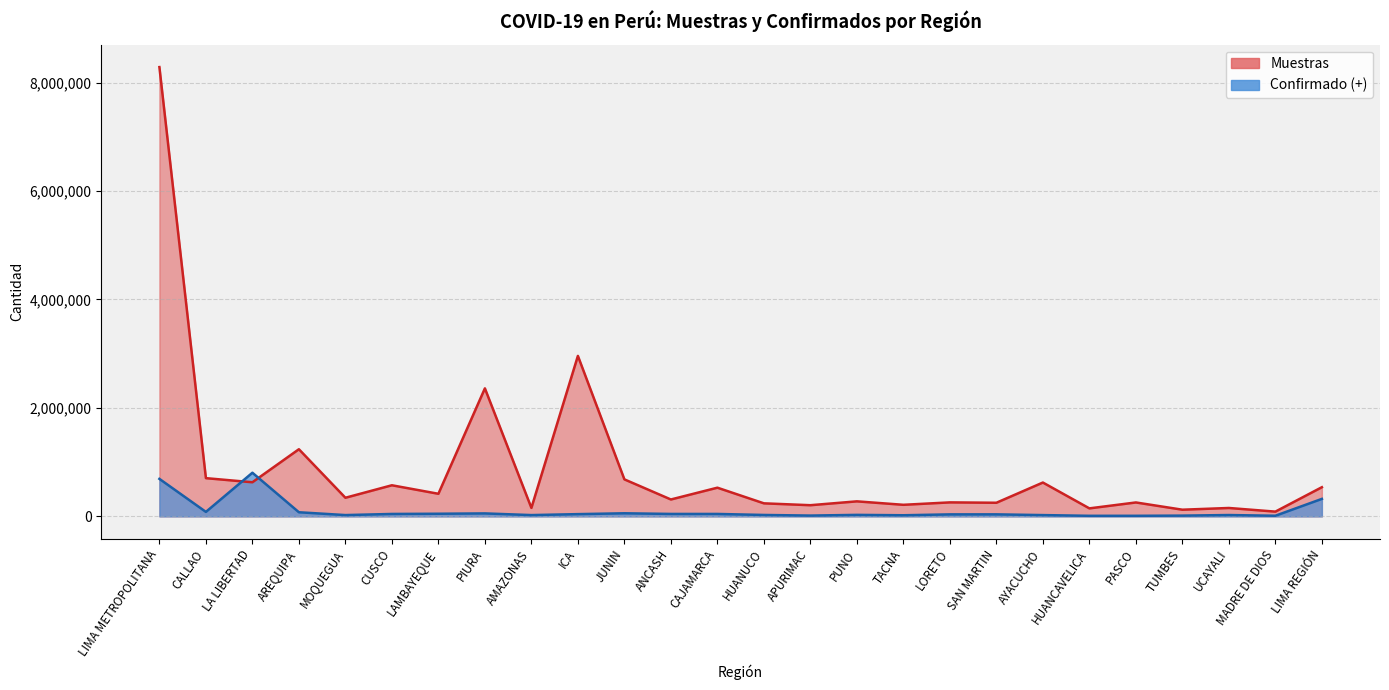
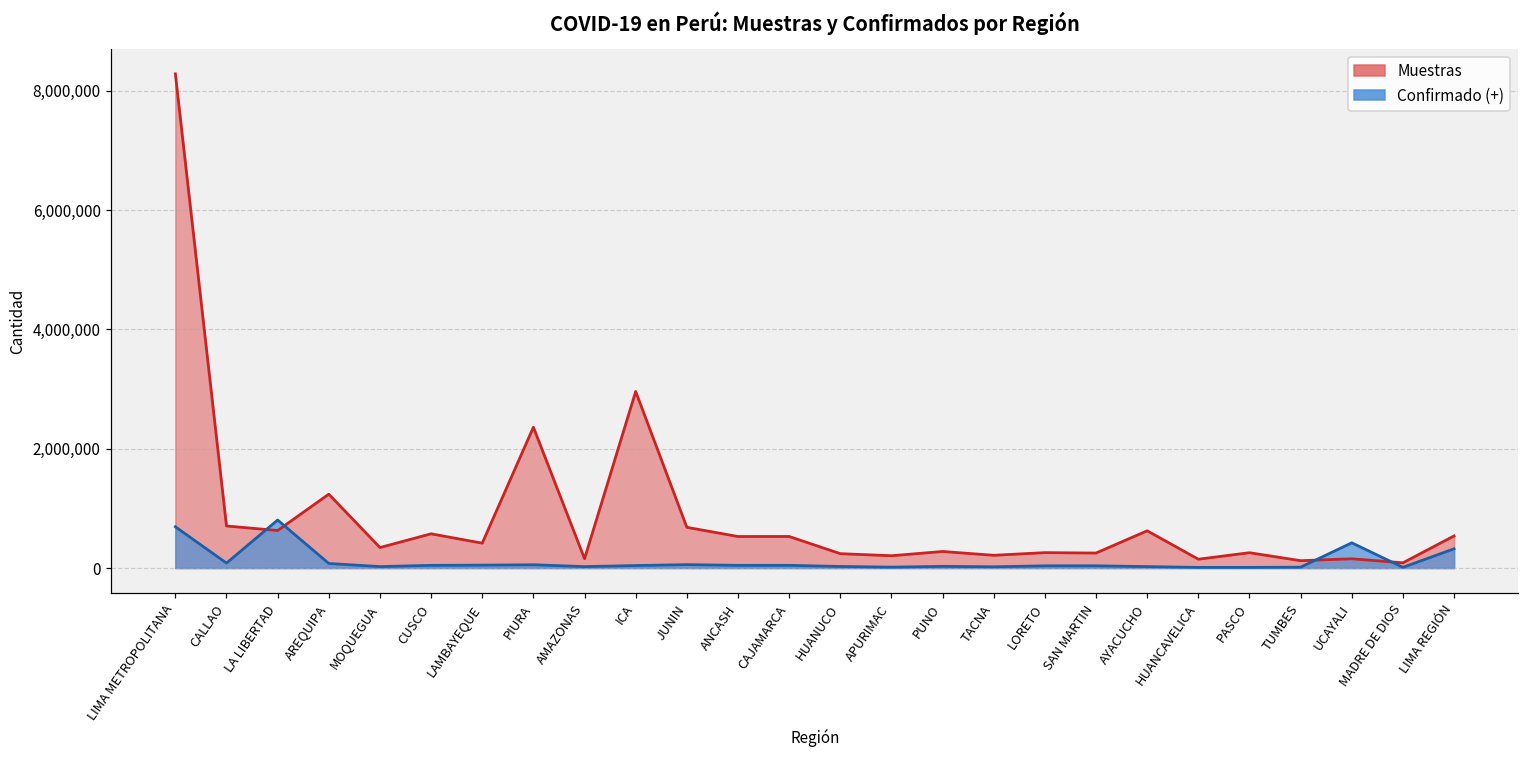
  {
    "Muestras": {
      "LIMA METROPOLITANA": "8,300,000",
      "CALLAO": "700,000",
      "LA LIBERTAD": "600,000",
      "AREQUIPA": "1,200,000",
      "MOQUEGUA": "300,000",
      "CUSCO": "600,000",
      "LAMBAYEQUE": "400,000",
      "PIURA": "2,400,000",
      "AMAZONAS": "200,000",
      "ICA": "3,000,000",
      "JUNIN": "700,000",
-     "ANCASH": "300,000",
+     "ANCASH": "500,000",
      "CAJAMARCA": "500,000",
      "HUANUCO": "200,000",
      "APURIMAC": "200,000",
      "PUNO": "300,000",
      "TACNA": "200,000",
      "LORETO": "300,000",
      "SAN MARTIN": "300,000",
      "AYACUCHO": "600,000",
      "HUANCAVELICA": "100,000",
      "PASCO": "300,000",
      "TUMBES": "100,000",
      "UCAYALI": "200,000",
      "MADRE DE DIOS": "100,000",
      "LIMA REGIÓN": "500,000"
    },
    "Confirmado (+)": {
      "LIMA METROPOLITANA": "700,000",
      "CALLAO": "100,000",
      "LA LIBERTAD": "800,000",
      "AREQUIPA": "100,000",
      "MOQUEGUA": "0",
      "CUSCO": "0",
      "LAMBAYEQUE": "0",
      "PIURA": "100,000",
      "AMAZONAS": "0",
      "ICA": "0",
      "JUNIN": "100,000",
      "ANCASH": "0",
      "CAJAMARCA": "0",
      "HUANUCO": "0",
      "APURIMAC": "0",
      "PUNO": "0",
      "TACNA": "0",
      "LORETO": "0",
      "SAN MARTIN": "0",
      "AYACUCHO": "0",
      "HUANCAVELICA": "0",
      "PASCO": "0",
      "TUMBES": "0",
-     "UCAYALI": "0",
+     "UCAYALI": "400,000",
      "MADRE DE DIOS": "0",
      "LIMA REGIÓN": "300,000"
    }
  }
